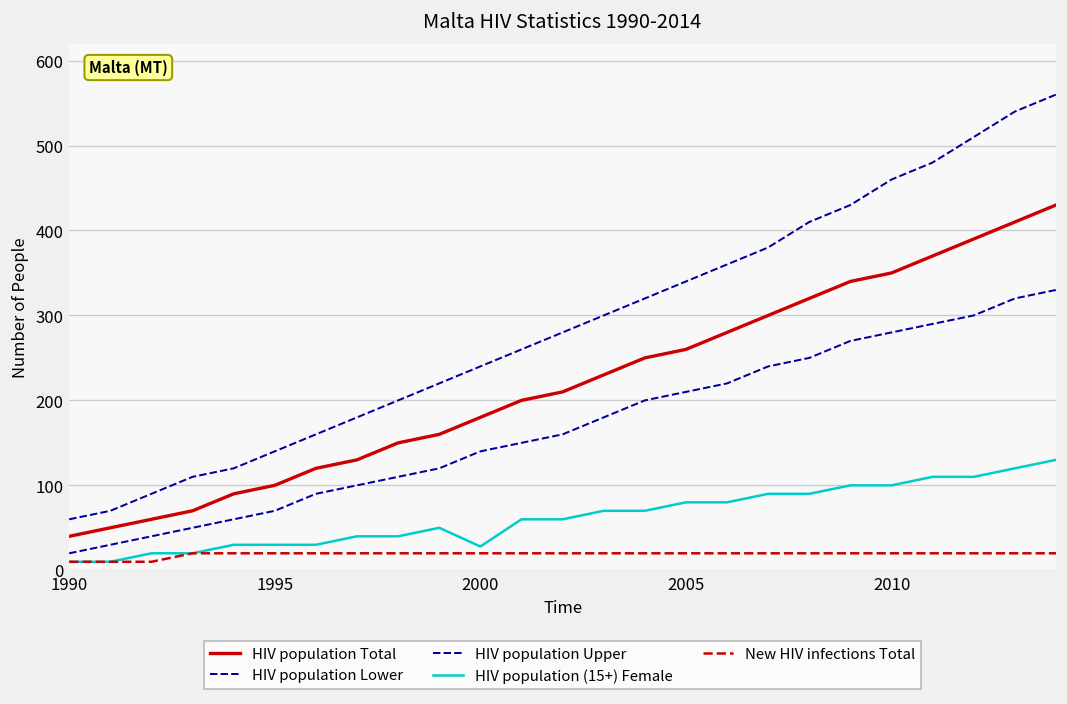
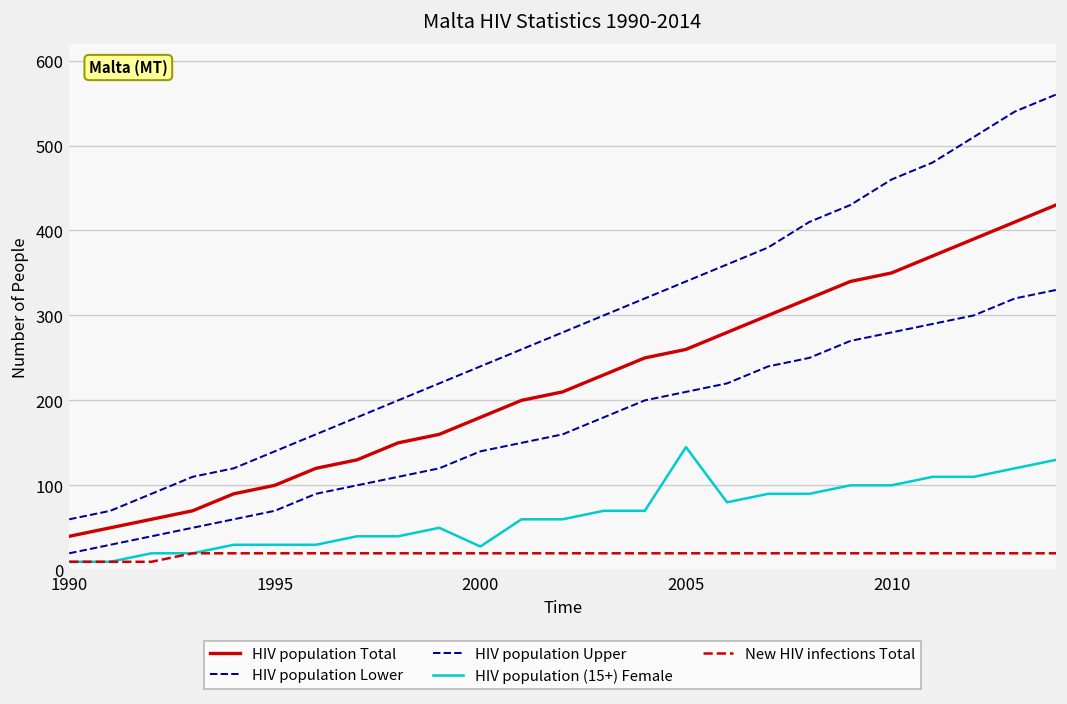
  {
    "HIV population (15+) Female": {
      "1995": 30,
      "2000": 30,
-     "2005": 80,
+     "2005": 150,
      "2010": 100
    }
  }
